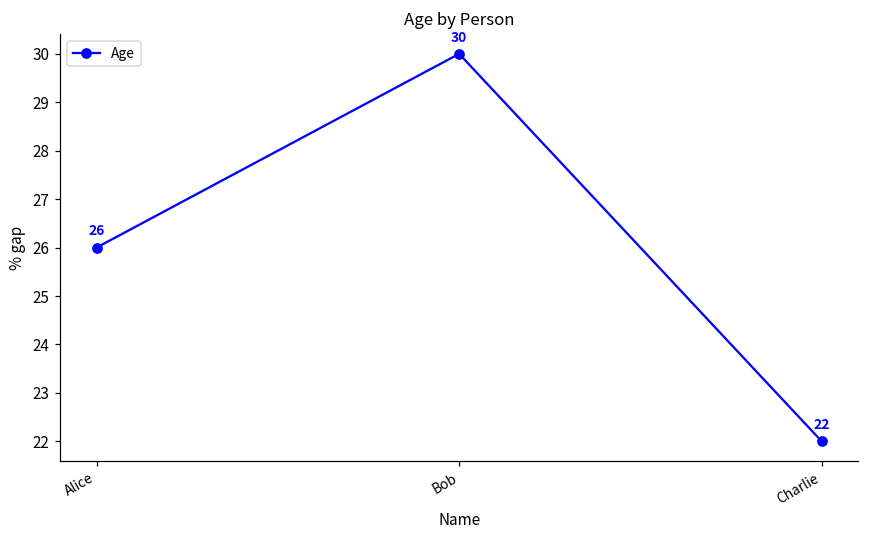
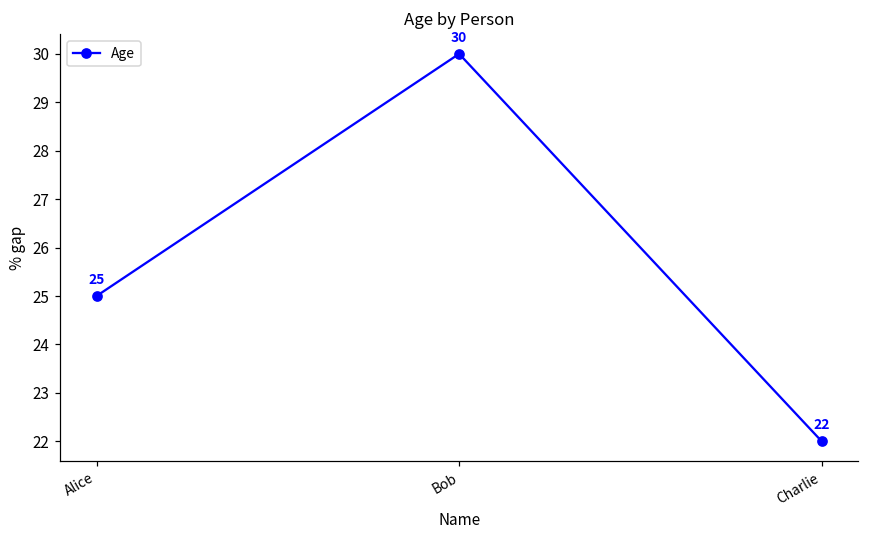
  {
-   "Alice": 26,
+   "Alice": 25,
    "Bob": 30,
    "Charlie": 22
  }
